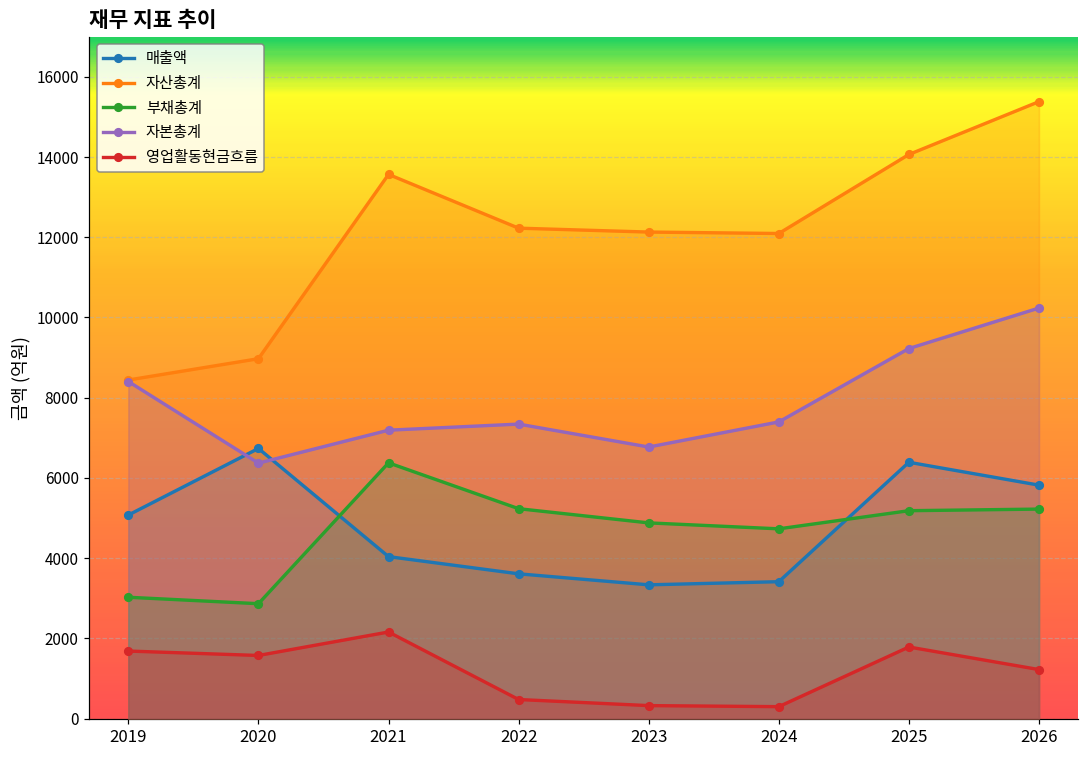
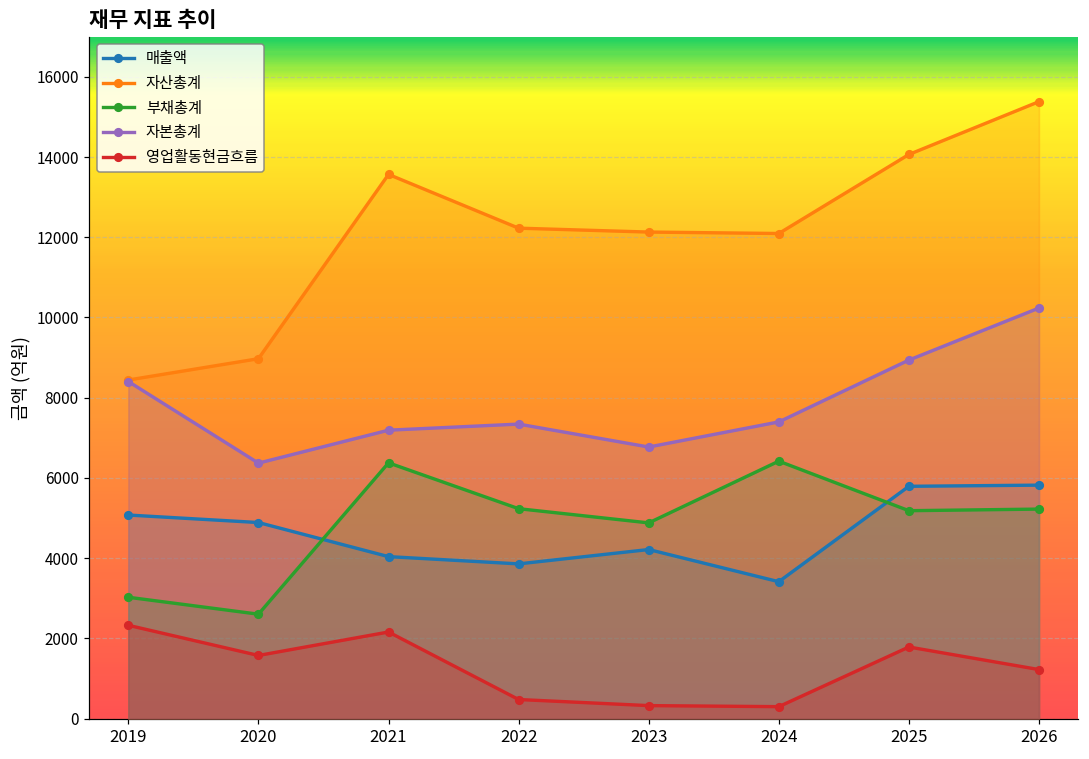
  {
    "매출액": {
      "2019": 5100,
-     "2020": 6700,
+     "2020": 4900,
      "2021": 4000,
-     "2022": 3600,
-     "2023": 3300,
+     "2022": 3900,
+     "2023": 4200,
      "2024": 3400,
-     "2025": 6400,
+     "2025": 5800,
      "2026": 5800
    },
    "자산총계": {
      "2020": 9000,
      "2021": 13600,
      "2022": 12200,
      "2023": 12100,
      "2024": 12100,
      "2025": 14100,
      "2026": 15400
    },
    "부채총계": {
      "2019": 3000,
-     "2020": 2900,
+     "2020": 2600,
      "2021": 6400,
      "2022": 5200,
      "2023": 4900,
-     "2024": 4700,
+     "2024": 6400,
      "2025": 5200,
      "2026": 5200
    },
    "자본총계": {
      "2020": 6400,
      "2021": 7200,
      "2022": 7300,
      "2023": 6800,
      "2024": 7400,
-     "2025": 9200,
+     "2025": 8900,
      "2026": 10200
    },
    "영업활동현금흐름": {
-     "2019": 1700,
+     "2019": 2300,
      "2020": 1600,
      "2021": 2200,
      "2022": 500,
      "2023": 300,
      "2024": 300,
      "2025": 1800,
      "2026": 1200
    }
  }
